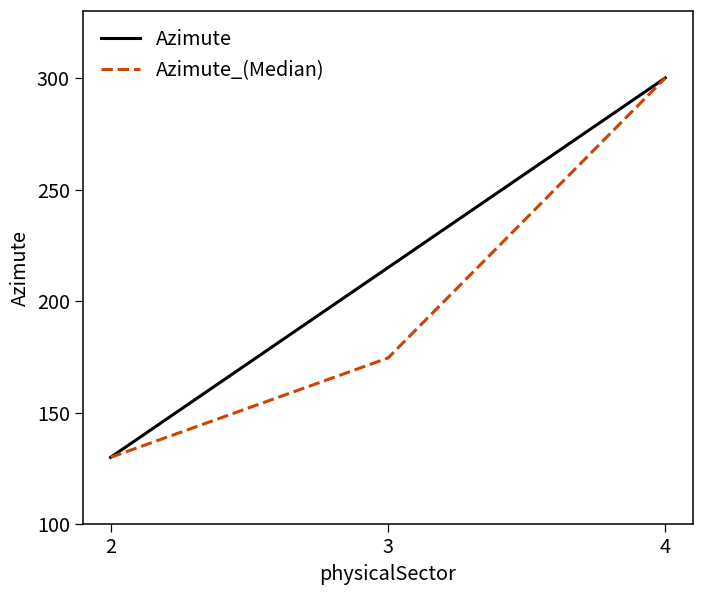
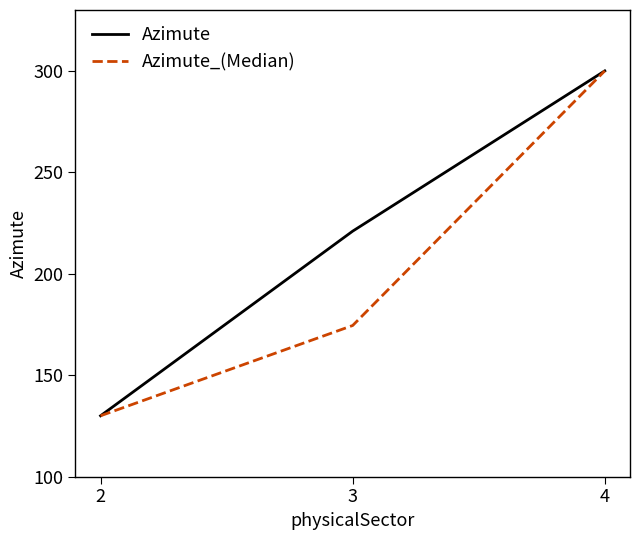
  {
    "Azimute": {
-     "3": 215
+     "3": 221
    },
    "Azimute_(Median)": {
      "3": 175
    }
  }
